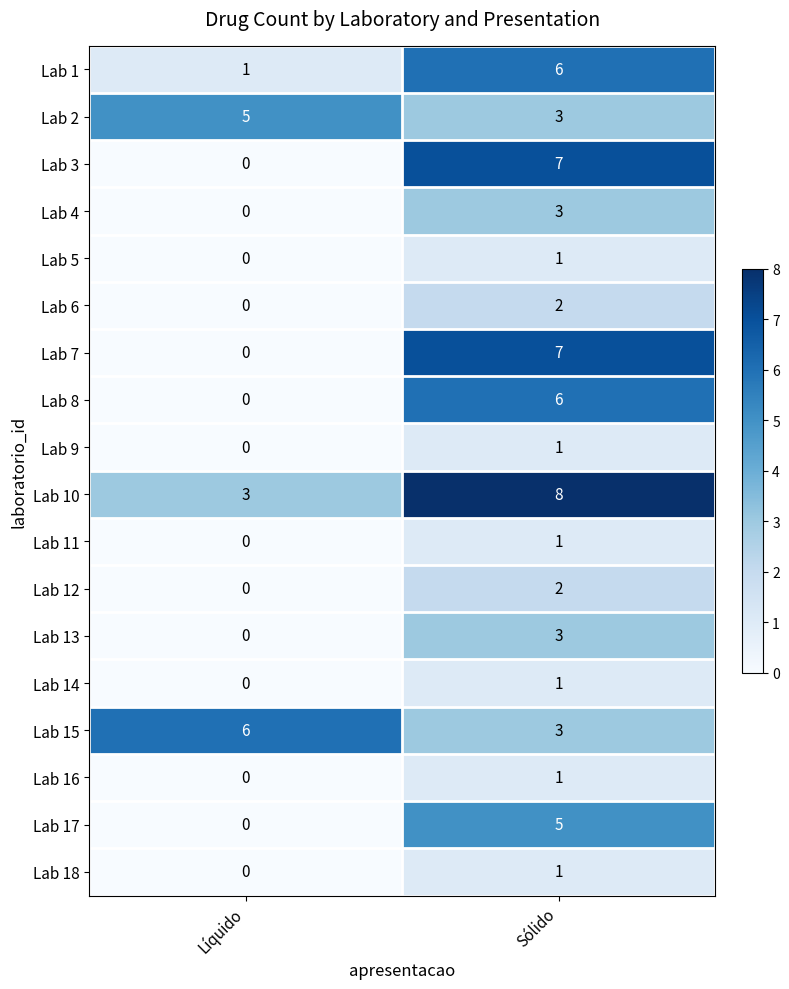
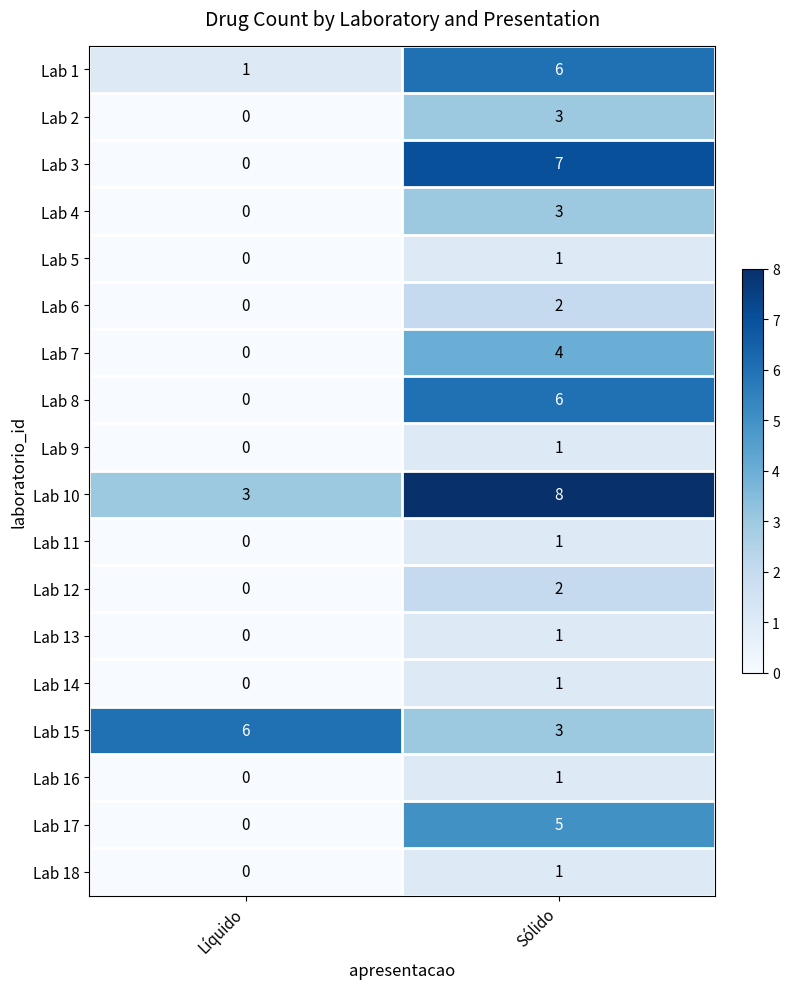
  {
    "Lab 1": {
      "Líquido": 1,
      "Sólido": 6
    },
    "Lab 2": {
-     "Líquido": 5,
+     "Líquido": 0,
      "Sólido": 3
    },
    "Lab 3": {
      "Líquido": 0,
      "Sólido": 7
    },
    "Lab 4": {
      "Líquido": 0,
      "Sólido": 3
    },
    "Lab 5": {
      "Líquido": 0,
      "Sólido": 1
    },
    "Lab 6": {
      "Líquido": 0,
      "Sólido": 2
    },
    "Lab 7": {
      "Líquido": 0,
-     "Sólido": 7
+     "Sólido": 4
    },
    "Lab 8": {
      "Líquido": 0,
      "Sólido": 6
    },
    "Lab 9": {
      "Líquido": 0,
      "Sólido": 1
    },
    "Lab 10": {
      "Líquido": 3,
      "Sólido": 8
    },
    "Lab 11": {
      "Líquido": 0,
      "Sólido": 1
    },
    "Lab 12": {
      "Líquido": 0,
      "Sólido": 2
    },
    "Lab 13": {
      "Líquido": 0,
-     "Sólido": 3
+     "Sólido": 1
    },
    "Lab 14": {
      "Líquido": 0,
      "Sólido": 1
    },
    "Lab 15": {
      "Líquido": 6,
      "Sólido": 3
    },
    "Lab 16": {
      "Líquido": 0,
      "Sólido": 1
    },
    "Lab 17": {
      "Líquido": 0,
      "Sólido": 5
    },
    "Lab 18": {
      "Líquido": 0,
      "Sólido": 1
    }
  }
